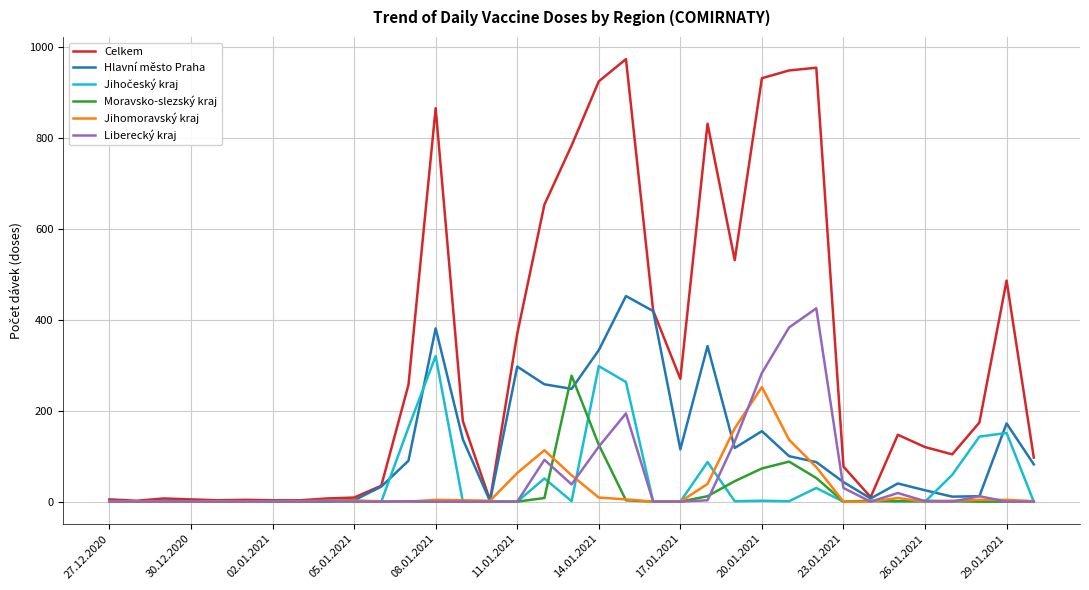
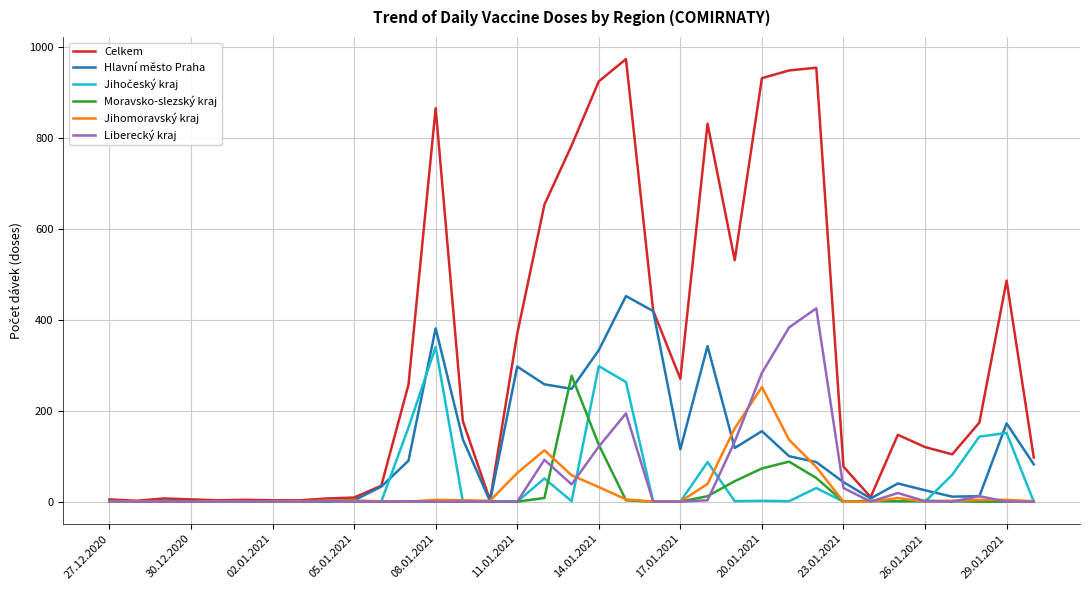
  {
    "Celkem": {
      "05.01.2021": 10,
      "08.01.2021": 870,
      "11.01.2021": 370,
      "14.01.2021": 920,
      "17.01.2021": 270,
      "20.01.2021": 930,
      "23.01.2021": 80,
      "26.01.2021": 120,
      "29.01.2021": 490
    },
    "Hlavní město Praha": {
      "08.01.2021": 380,
      "11.01.2021": 300,
      "14.01.2021": 330,
      "17.01.2021": 120,
      "20.01.2021": 160,
      "23.01.2021": 40,
      "26.01.2021": 30,
      "29.01.2021": 170
    },
    "Jihočeský kraj": {
-     "08.01.2021": 320,
+     "08.01.2021": 340,
      "14.01.2021": 300,
      "20.01.2021": 0,
      "29.01.2021": 150
    },
    "Moravsko-slezský kraj": {
      "20.01.2021": 70
    },
    "Jihomoravský kraj": {
      "11.01.2021": 60,
-     "14.01.2021": 10,
+     "14.01.2021": 30,
      "20.01.2021": 250
    },
    "Liberecký kraj": {
      "20.01.2021": 280,
      "23.01.2021": 30
    }
  }
